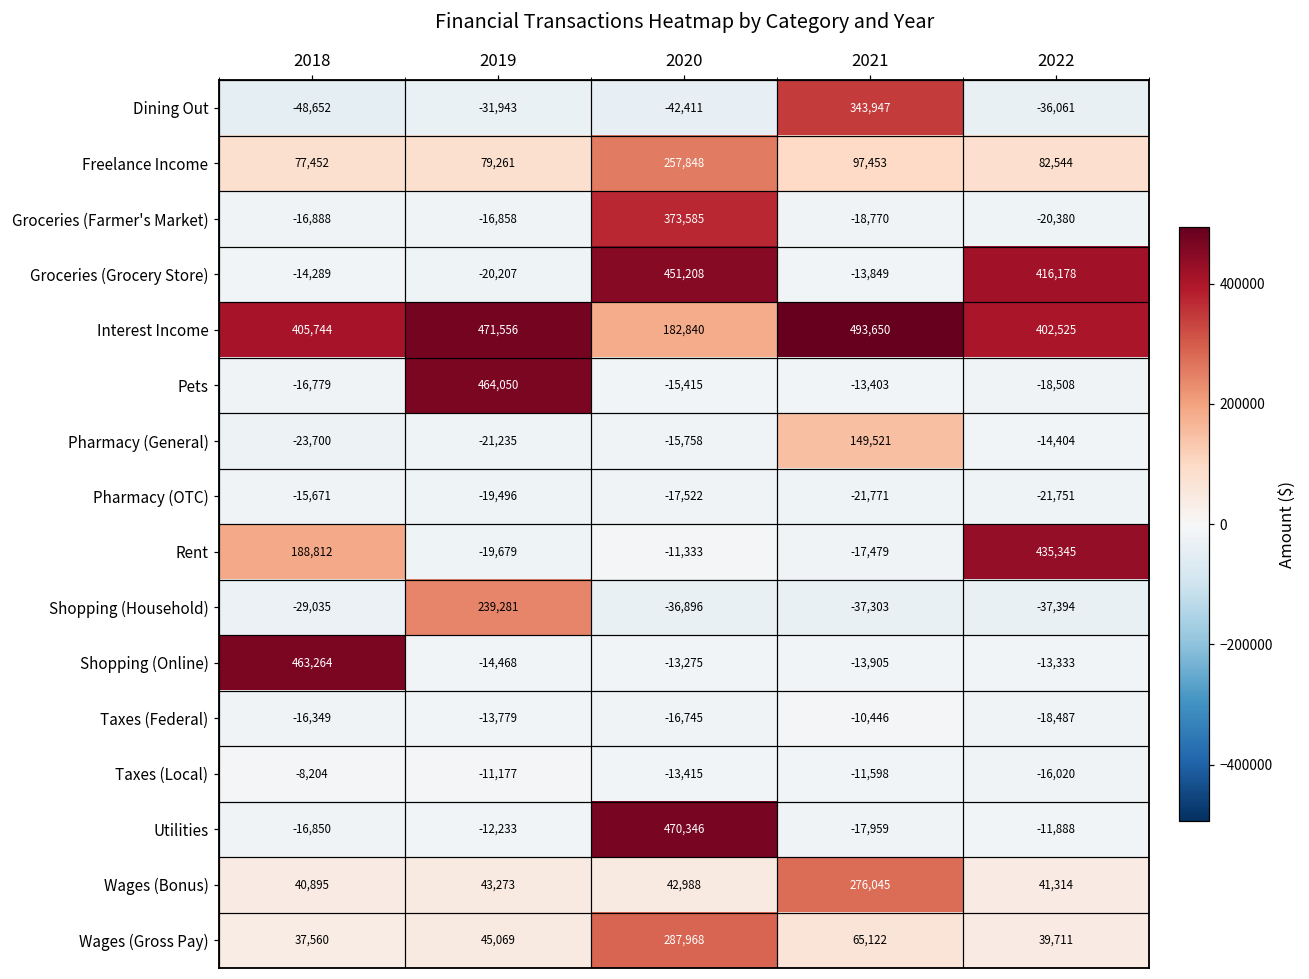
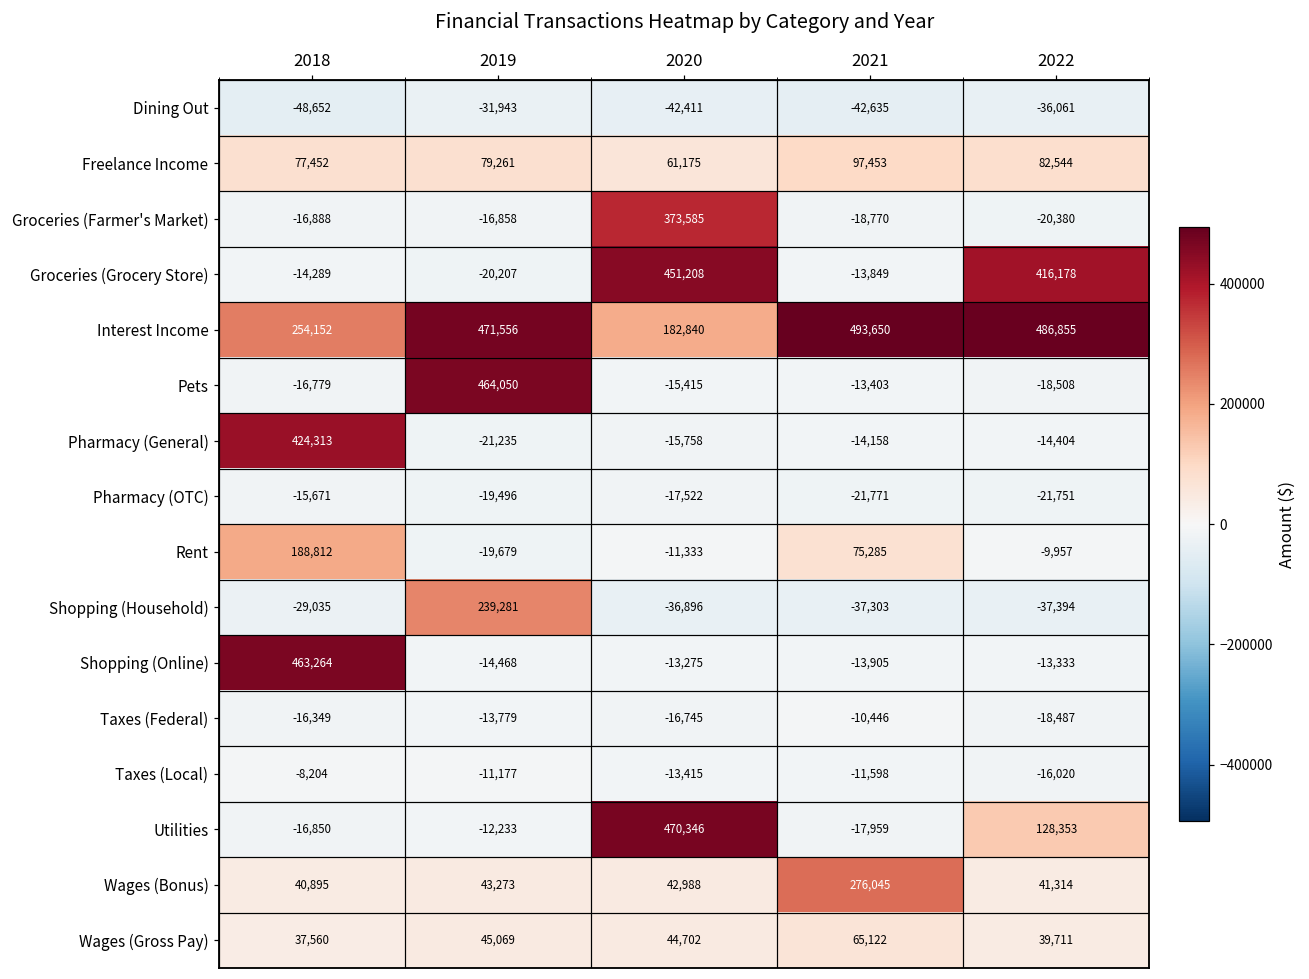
  {
    "Dining Out": {
      "2018": "-48,652",
      "2019": "-31,943",
      "2020": "-42,411",
-     "2021": "343,947",
+     "2021": "-42,635",
      "2022": "-36,061"
    },
    "Freelance Income": {
      "2018": "77,452",
      "2019": "79,261",
-     "2020": "257,848",
+     "2020": "61,175",
      "2021": "97,453",
      "2022": "82,544"
    },
    "Groceries (Farmer's Market)": {
      "2018": "-16,888",
      "2019": "-16,858",
      "2020": "373,585",
      "2021": "-18,770",
      "2022": "-20,380"
    },
    "Groceries (Grocery Store)": {
      "2018": "-14,289",
      "2019": "-20,207",
      "2020": "451,208",
      "2021": "-13,849",
      "2022": "416,178"
    },
    "Interest Income": {
-     "2018": "405,744",
+     "2018": "254,152",
      "2019": "471,556",
      "2020": "182,840",
      "2021": "493,650",
-     "2022": "402,525"
+     "2022": "486,855"
    },
    "Pets": {
      "2018": "-16,779",
      "2019": "464,050",
      "2020": "-15,415",
      "2021": "-13,403",
      "2022": "-18,508"
    },
    "Pharmacy (General)": {
-     "2018": "-23,700",
+     "2018": "424,313",
      "2019": "-21,235",
      "2020": "-15,758",
-     "2021": "149,521",
+     "2021": "-14,158",
      "2022": "-14,404"
    },
    "Pharmacy (OTC)": {
      "2018": "-15,671",
      "2019": "-19,496",
      "2020": "-17,522",
      "2021": "-21,771",
      "2022": "-21,751"
    },
    "Rent": {
      "2018": "188,812",
      "2019": "-19,679",
      "2020": "-11,333",
-     "2021": "-17,479",
-     "2022": "435,345"
+     "2021": "75,285",
+     "2022": "-9,957"
    },
    "Shopping (Household)": {
      "2018": "-29,035",
      "2019": "239,281",
      "2020": "-36,896",
      "2021": "-37,303",
      "2022": "-37,394"
    },
    "Shopping (Online)": {
      "2018": "463,264",
      "2019": "-14,468",
      "2020": "-13,275",
      "2021": "-13,905",
      "2022": "-13,333"
    },
    "Taxes (Federal)": {
      "2018": "-16,349",
      "2019": "-13,779",
      "2020": "-16,745",
      "2021": "-10,446",
      "2022": "-18,487"
    },
    "Taxes (Local)": {
      "2018": "-8,204",
      "2019": "-11,177",
      "2020": "-13,415",
      "2021": "-11,598",
      "2022": "-16,020"
    },
    "Utilities": {
      "2018": "-16,850",
      "2019": "-12,233",
      "2020": "470,346",
      "2021": "-17,959",
-     "2022": "-11,888"
+     "2022": "128,353"
    },
    "Wages (Bonus)": {
      "2018": "40,895",
      "2019": "43,273",
      "2020": "42,988",
      "2021": "276,045",
      "2022": "41,314"
    },
    "Wages (Gross Pay)": {
      "2018": "37,560",
      "2019": "45,069",
-     "2020": "287,968",
+     "2020": "44,702",
      "2021": "65,122",
      "2022": "39,711"
    }
  }
